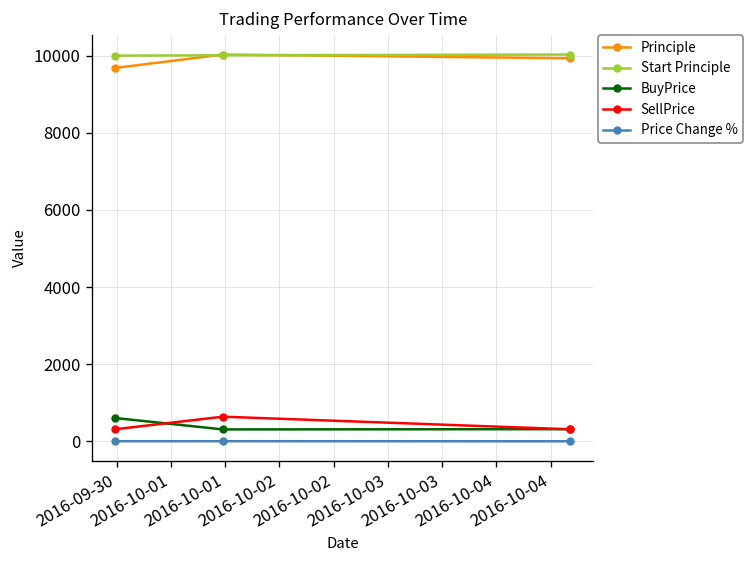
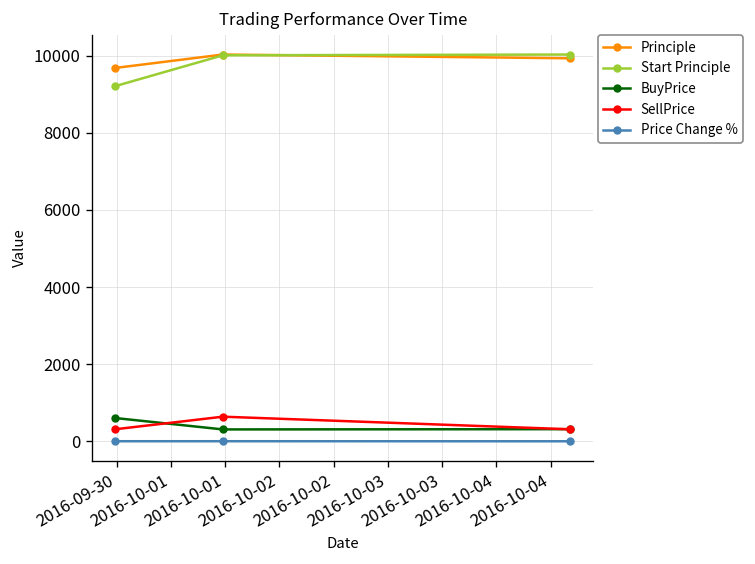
  {
    "Principle": {
      "2016-09-30": 9700
    },
    "Start Principle": {
-     "2016-09-30": 10000
+     "2016-09-30": 9200
    },
    "BuyPrice": {
      "2016-09-30": 600,
      "2016-10-01": 300
    },
    "SellPrice": {
      "2016-09-30": 300,
      "2016-10-01": 600
    },
    "Price Change %": {
      "2016-09-30": 0,
      "2016-10-01": 0
    }
  }
